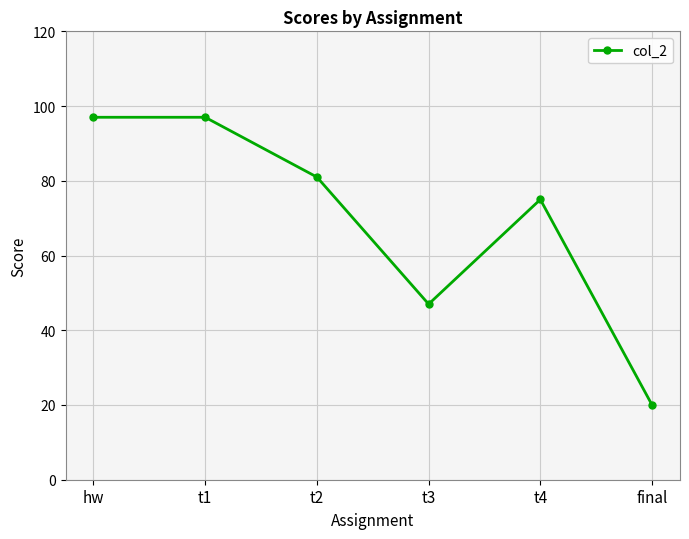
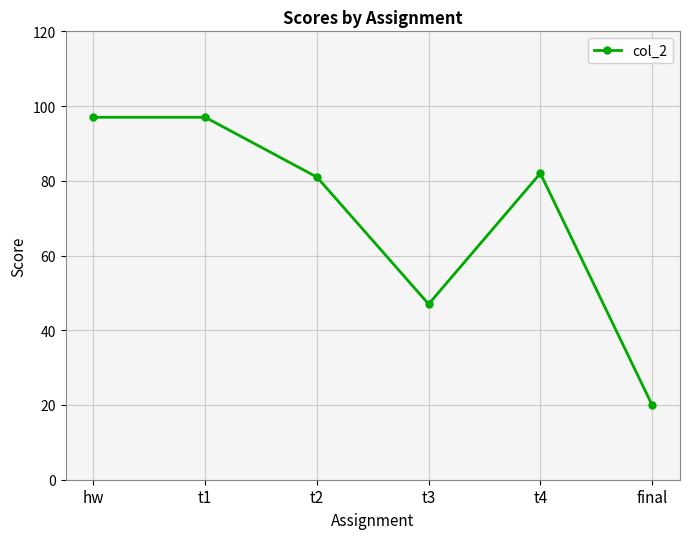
  {
    "hw": 97,
    "t1": 97,
    "t2": 81,
    "t3": 47,
-   "t4": 75,
+   "t4": 82,
    "final": 20
  }
